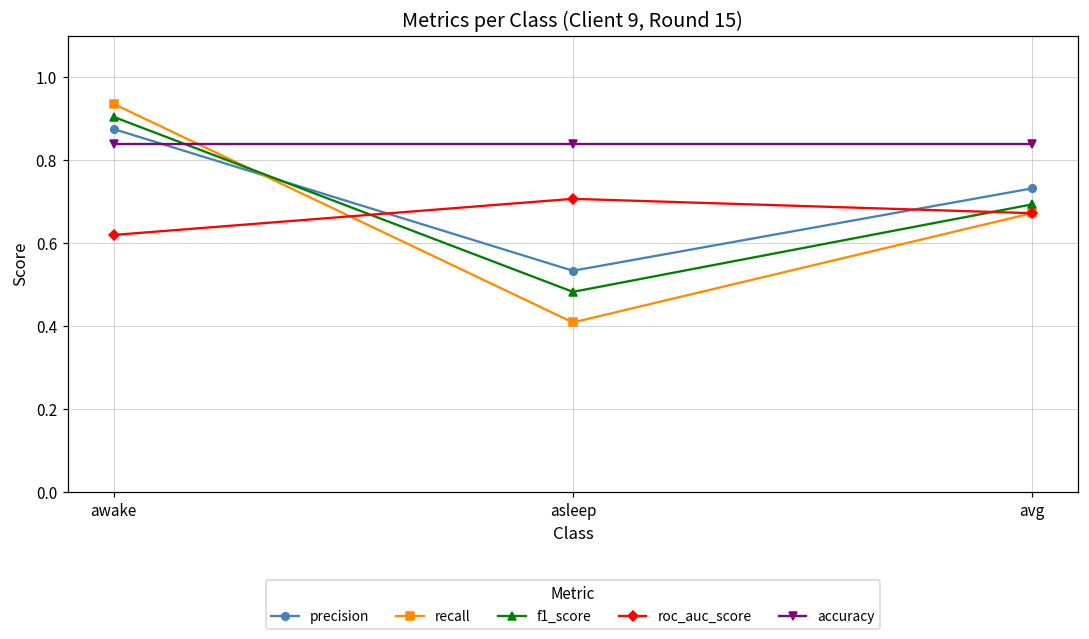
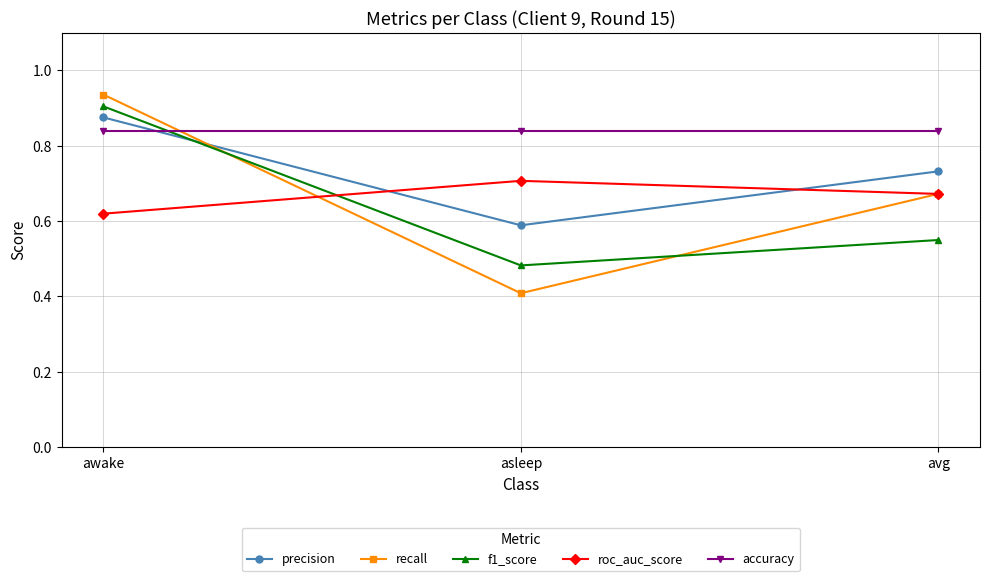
  {
    "precision": {
      "awake": 0.87,
-     "asleep": 0.53,
+     "asleep": 0.59,
      "avg": 0.73
    },
    "recall": {
      "awake": 0.94,
      "asleep": 0.41
    },
    "f1_score": {
      "awake": 0.90,
      "asleep": 0.48,
-     "avg": 0.69
+     "avg": 0.55
    },
    "roc_auc_score": {
      "awake": 0.62,
      "asleep": 0.71
    },
    "accuracy": {
      "awake": 0.84,
      "asleep": 0.84,
      "avg": 0.84
    }
  }
